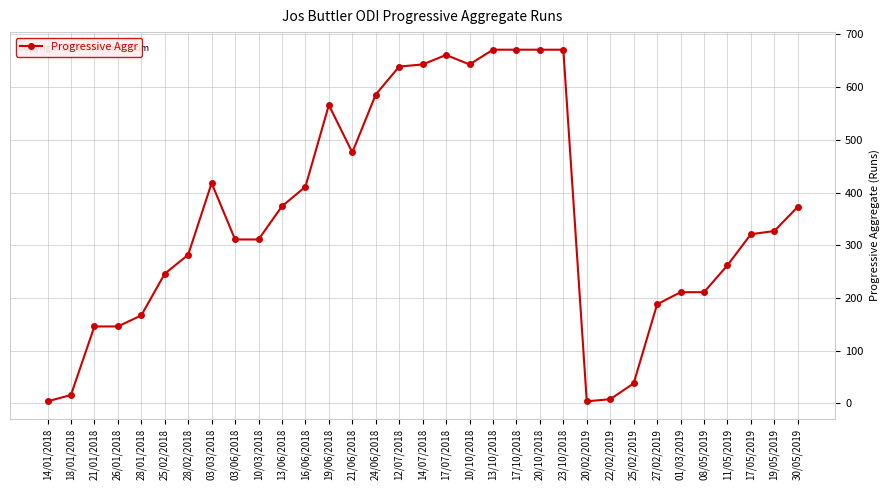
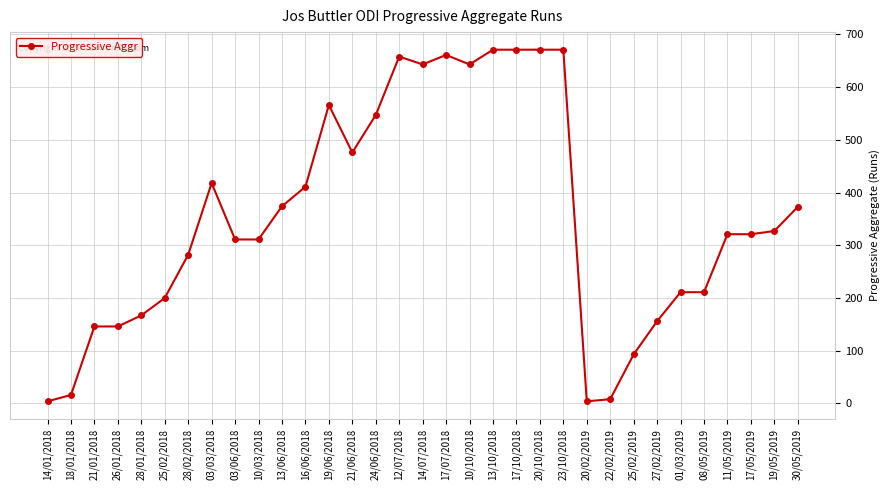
  {
    "14/01/2018": 0,
    "18/01/2018": 20,
    "21/01/2018": 150,
    "26/01/2018": 150,
    "28/01/2018": 170,
-   "25/02/2018": 250,
+   "25/02/2018": 200,
    "28/02/2018": 280,
    "03/03/2018": 420,
    "03/06/2018": 310,
    "10/03/2018": 310,
    "13/06/2018": 370,
    "16/06/2018": 410,
    "19/06/2018": 570,
    "21/06/2018": 480,
-   "24/06/2018": 590,
-   "12/07/2018": 640,
+   "24/06/2018": 550,
+   "12/07/2018": 660,
    "14/07/2018": 640,
    "17/07/2018": 660,
    "10/10/2018": 640,
    "13/10/2018": 670,
    "17/10/2018": 670,
    "20/10/2018": 670,
    "23/10/2018": 670,
    "20/02/2019": 0,
    "22/02/2019": 10,
-   "25/02/2019": 40,
-   "27/02/2019": 190,
+   "25/02/2019": 90,
+   "27/02/2019": 160,
    "01/03/2019": 210,
    "08/05/2019": 210,
-   "11/05/2019": 260,
+   "11/05/2019": 320,
    "17/05/2019": 320,
    "19/05/2019": 330,
    "30/05/2019": 370
  }
